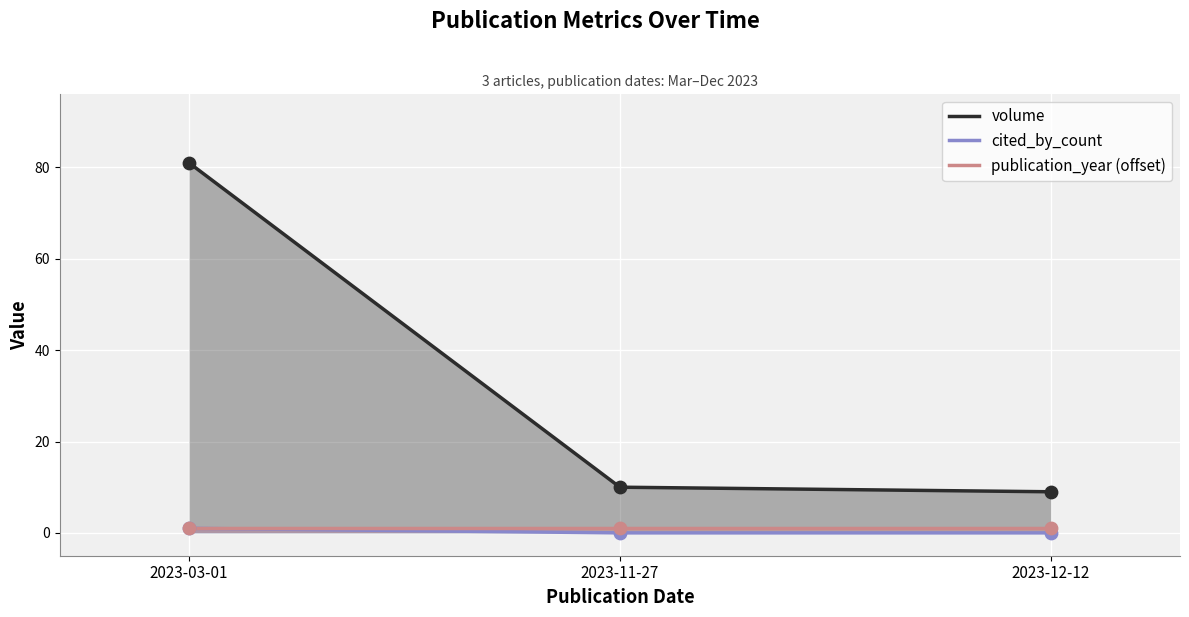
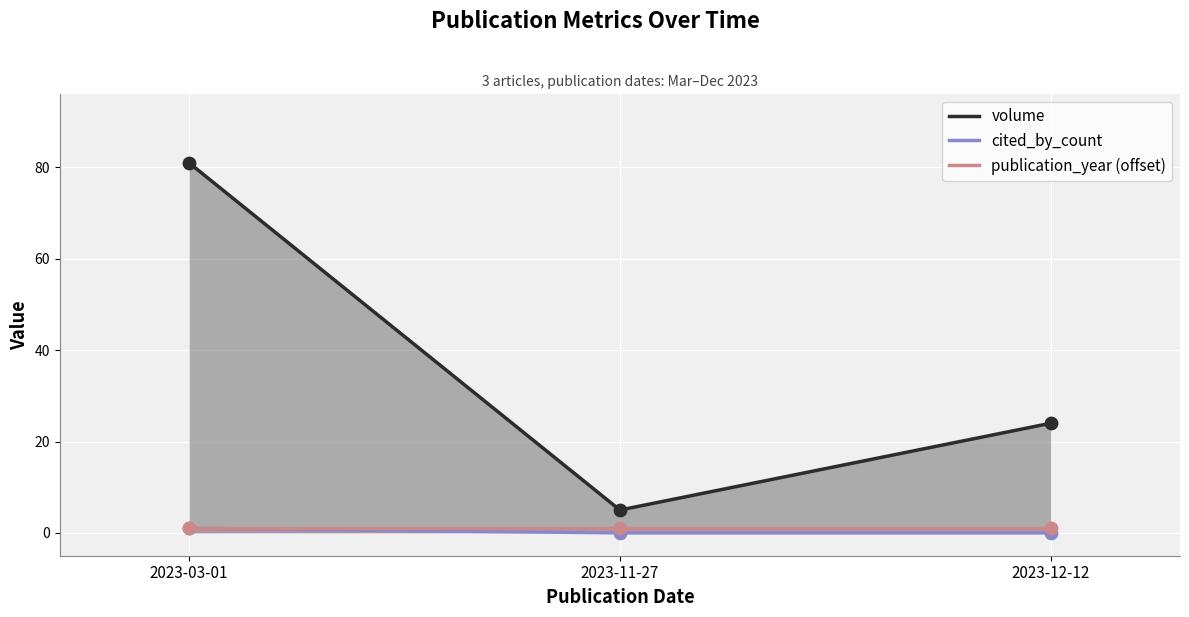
  {
    "volume": {
      "2023-03-01": 81,
-     "2023-11-27": 10,
-     "2023-12-12": 9
+     "2023-11-27": 5,
+     "2023-12-12": 24
    },
    "cited_by_count": {
      "2023-11-27": 0,
      "2023-12-12": 0
    },
    "publication_year (offset)": {
      "2023-11-27": 1,
      "2023-12-12": 1
    }
  }
